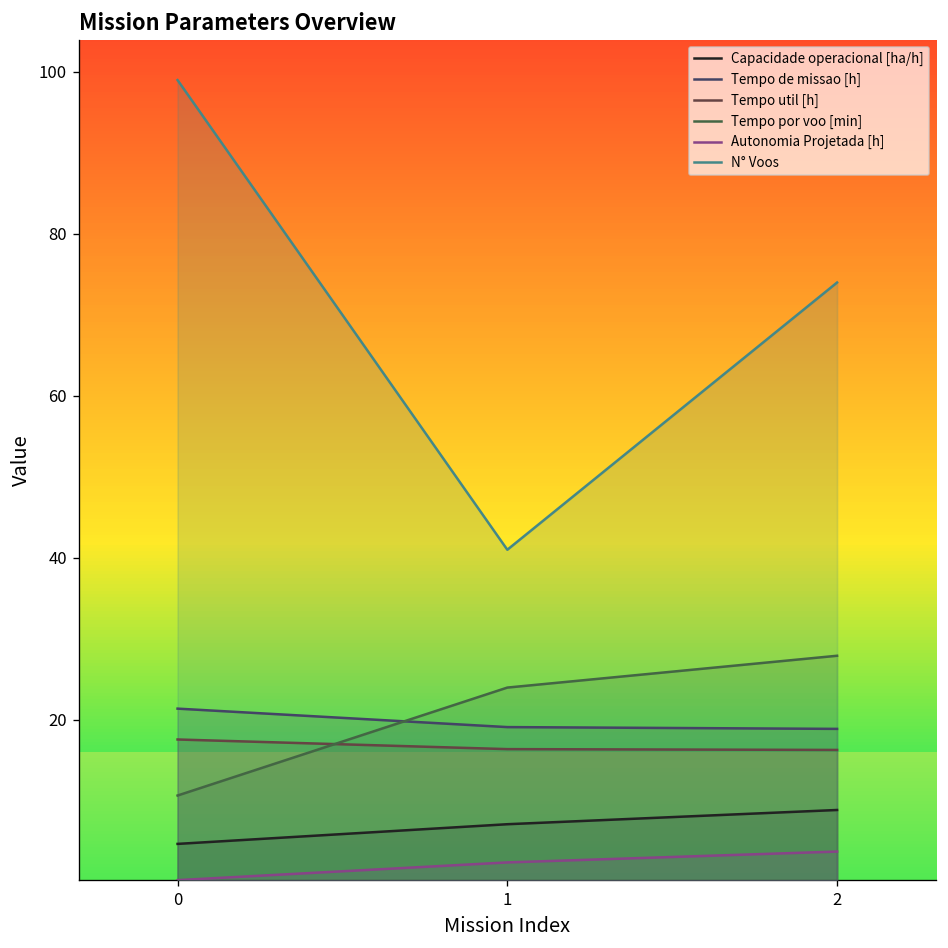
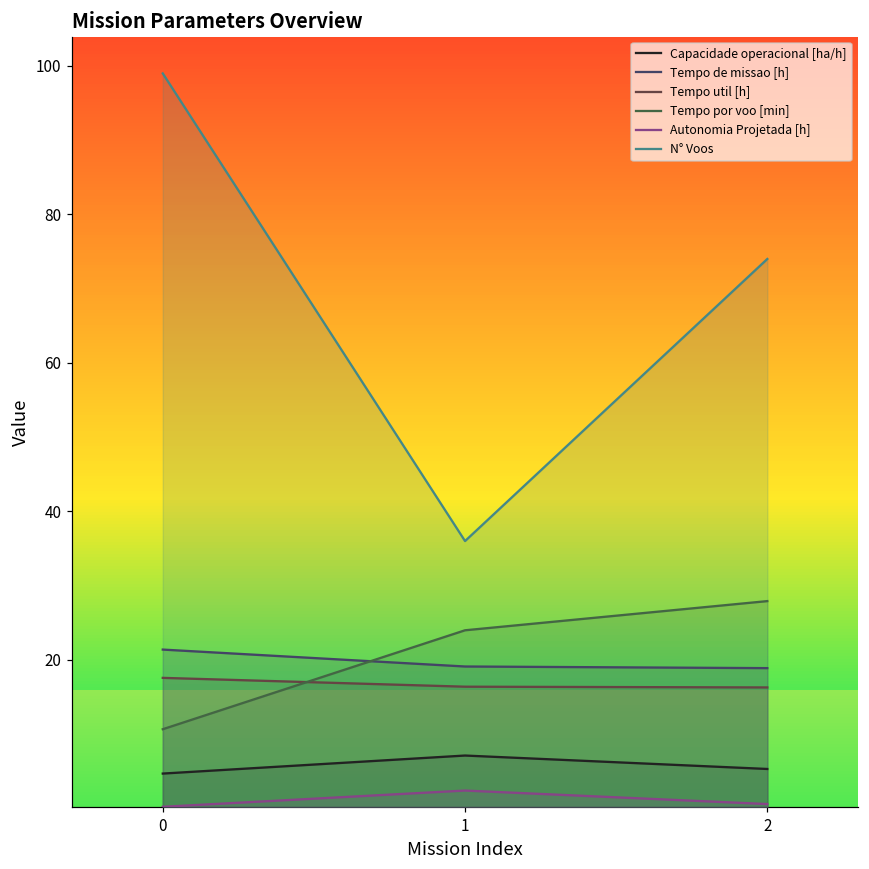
  {
    "Capacidade operacional [ha/h]": {
      "0": 5,
      "1": 7,
-     "2": 9
+     "2": 5
    },
    "Autonomia Projetada [h]": {
      "0": 0,
      "1": 2,
-     "2": 4
+     "2": 1
    },
    "N° Voos": {
      "0": 99,
-     "1": 41,
+     "1": 36,
      "2": 74
    }
  }
